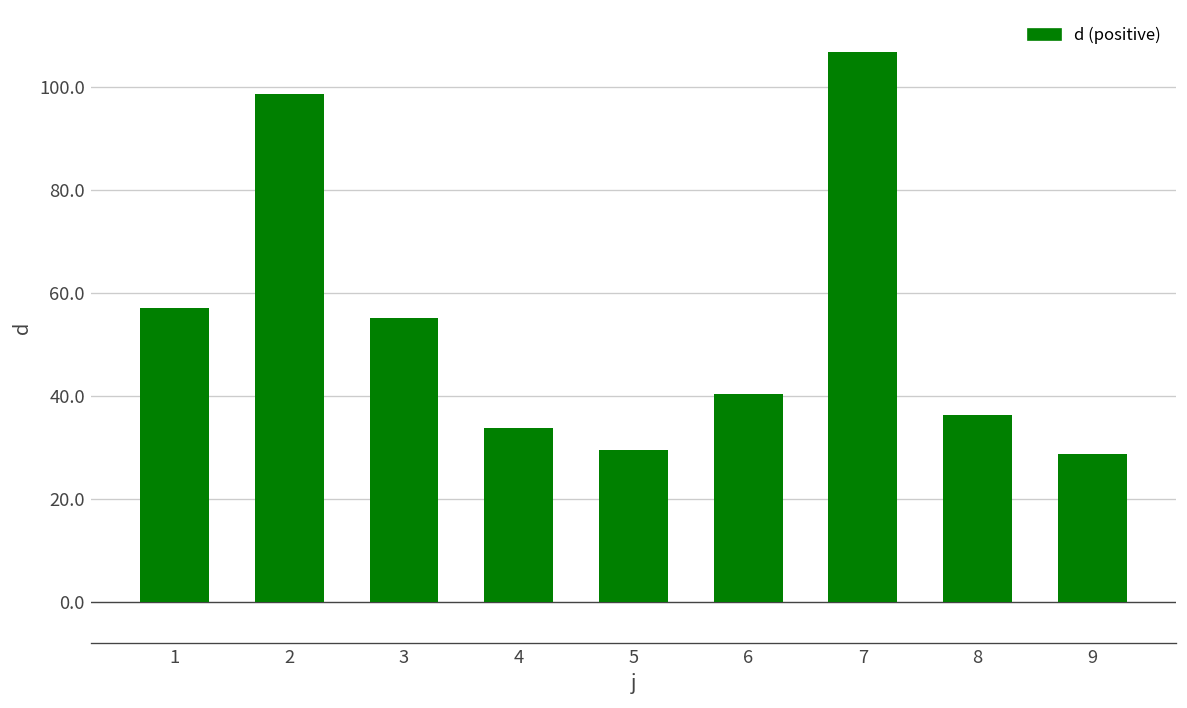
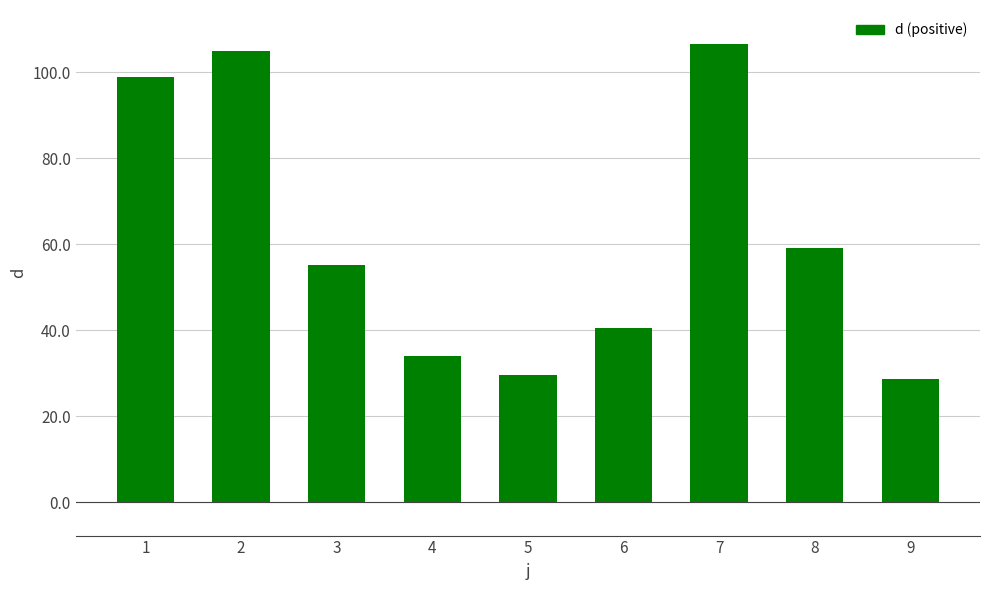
  {
-   "1": 57,
-   "2": 99,
+   "1": 99,
+   "2": 105,
    "3": 55,
    "4": 34,
    "5": 30,
    "6": 40,
    "7": 107,
-   "8": 36,
+   "8": 59,
    "9": 29
  }
